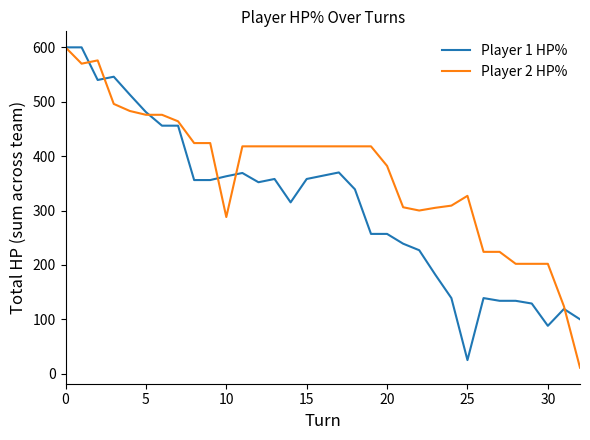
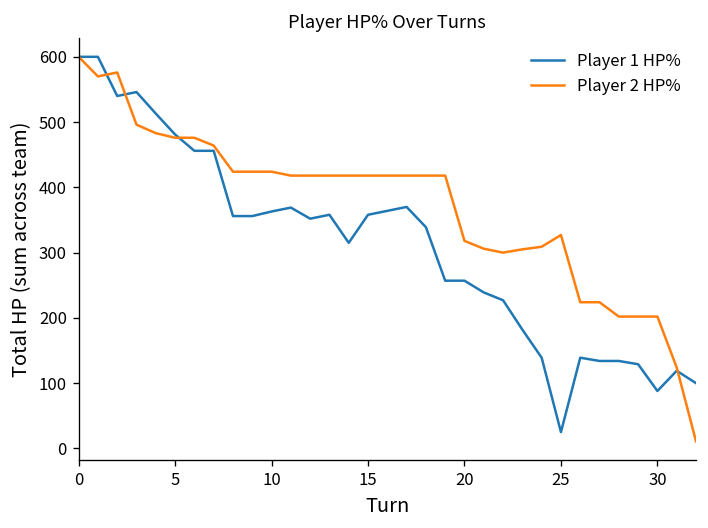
  {
    "Player 1 HP%": {
      "5": 480,
      "10": 360,
      "15": 360,
      "20": 260,
      "25": 30,
      "30": 90
    },
    "Player 2 HP%": {
      "5": 480,
-     "10": 290,
+     "10": 420,
      "15": 420,
-     "20": 380,
+     "20": 320,
      "25": 330,
      "30": 200
    }
  }
